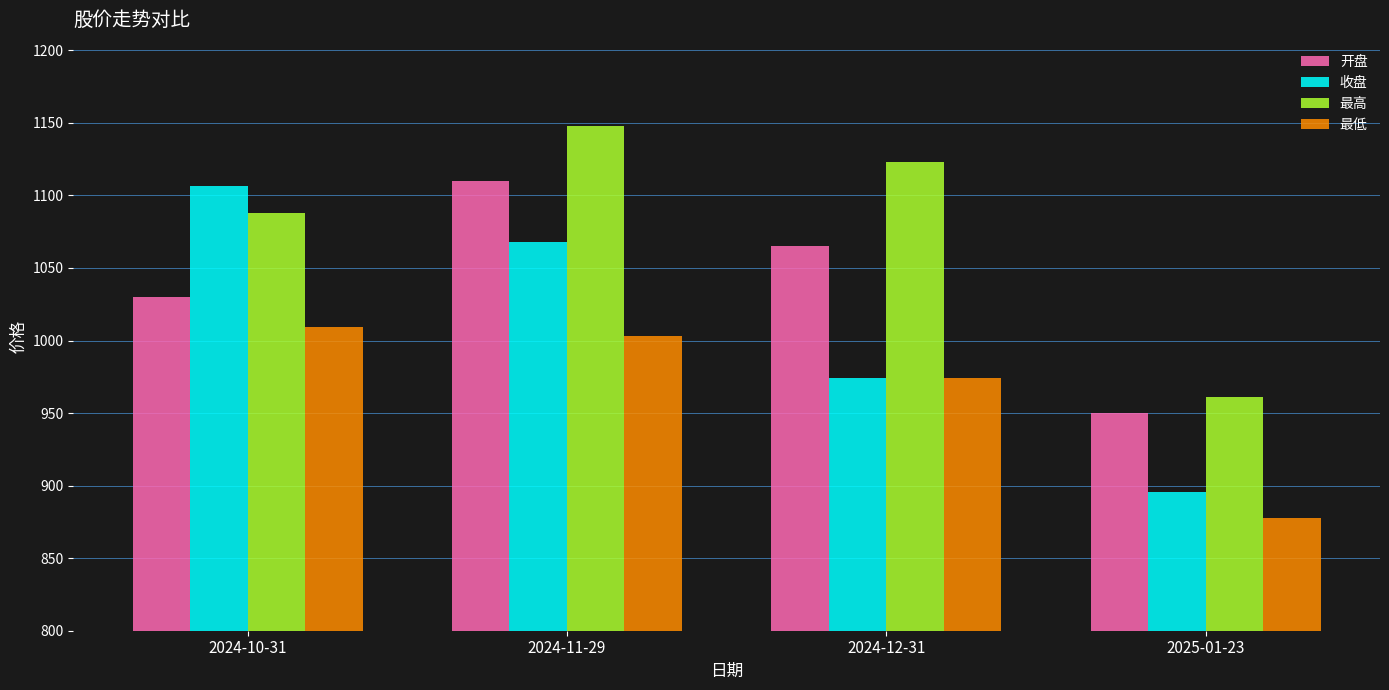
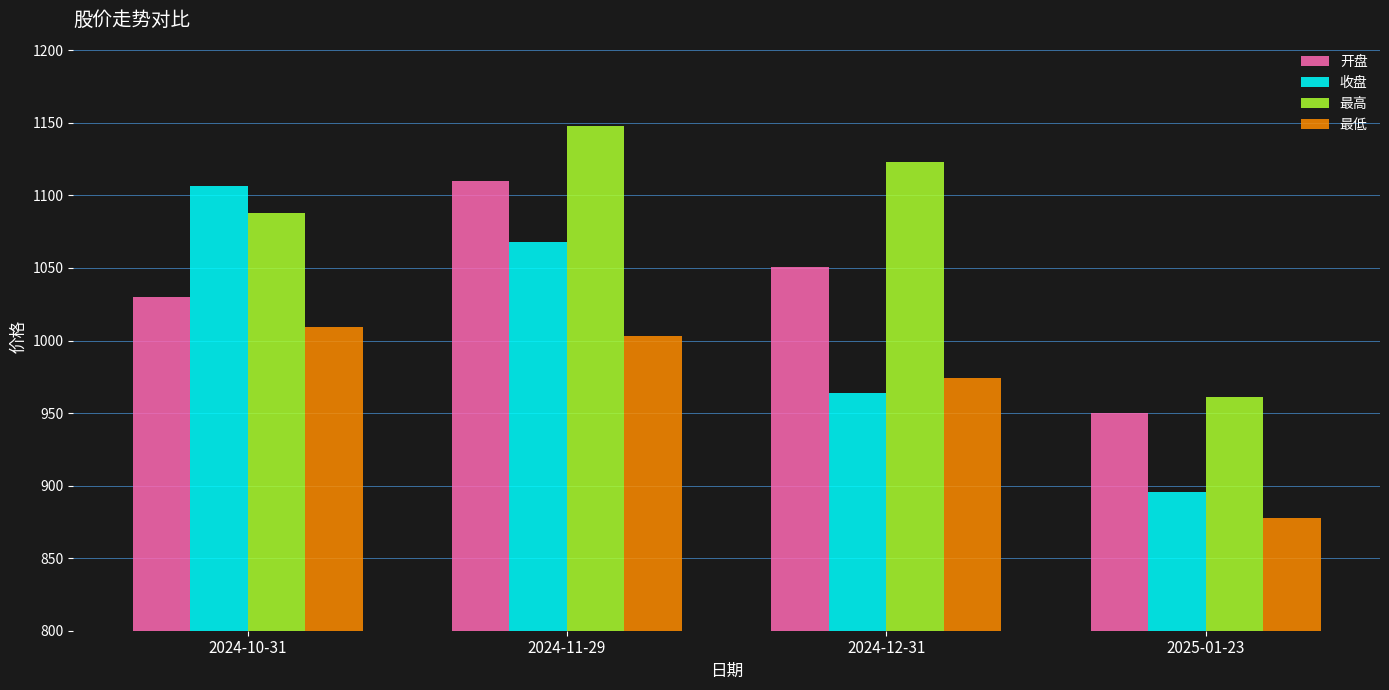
  {
    "开盘": {
      "2024-10-31": 1030,
      "2024-11-29": 1110,
-     "2024-12-31": 1065,
+     "2024-12-31": 1050,
      "2025-01-23": 950
    },
    "收盘": {
      "2024-10-31": 1107,
      "2024-11-29": 1068,
-     "2024-12-31": 974,
+     "2024-12-31": 964,
      "2025-01-23": 895
    },
    "最高": {
      "2024-10-31": 1088,
      "2024-11-29": 1148,
      "2024-12-31": 1123,
      "2025-01-23": 961
    },
    "最低": {
      "2024-10-31": 1009,
      "2024-11-29": 1003,
      "2024-12-31": 974,
      "2025-01-23": 878
    }
  }
